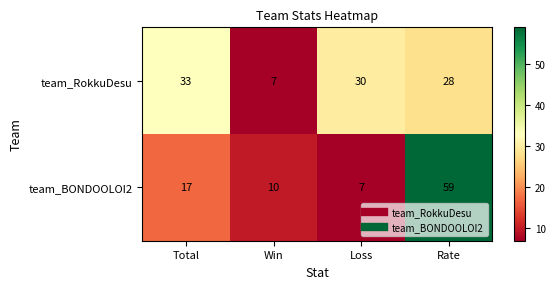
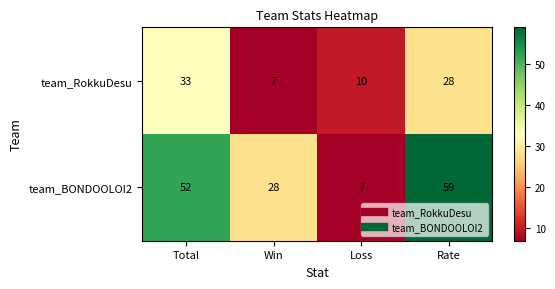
  {
    "team_RokkuDesu": {
      "Total": 33,
      "Win": 7,
-     "Loss": 30,
+     "Loss": 10,
      "Rate": 28
    },
    "team_BONDOOLOI2": {
-     "Total": 17,
-     "Win": 10,
+     "Total": 52,
+     "Win": 28,
      "Loss": 7,
      "Rate": 59
    }
  }
